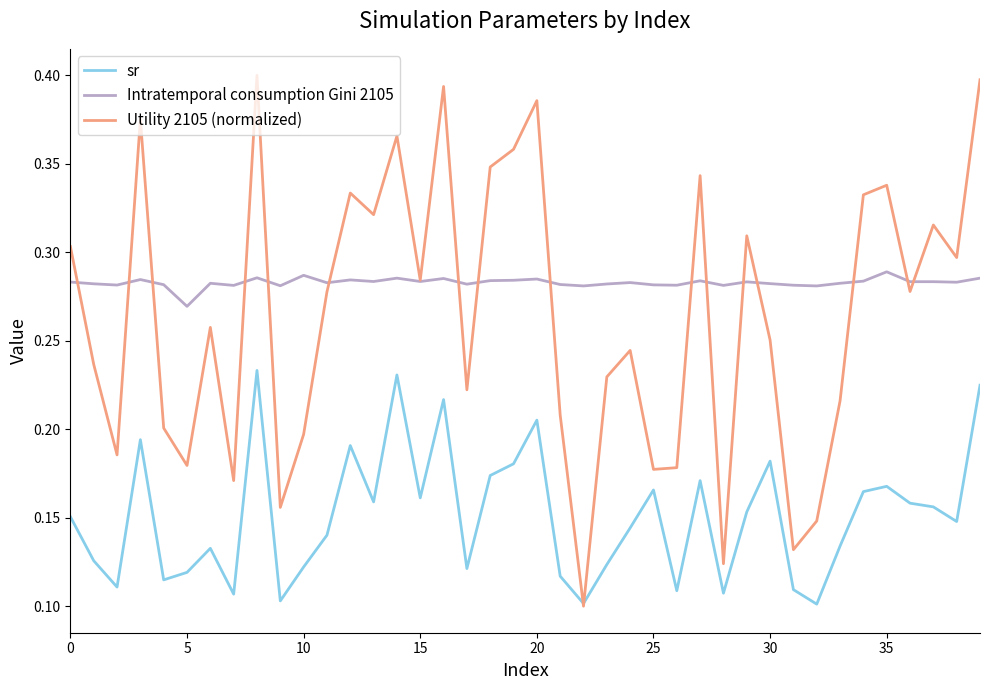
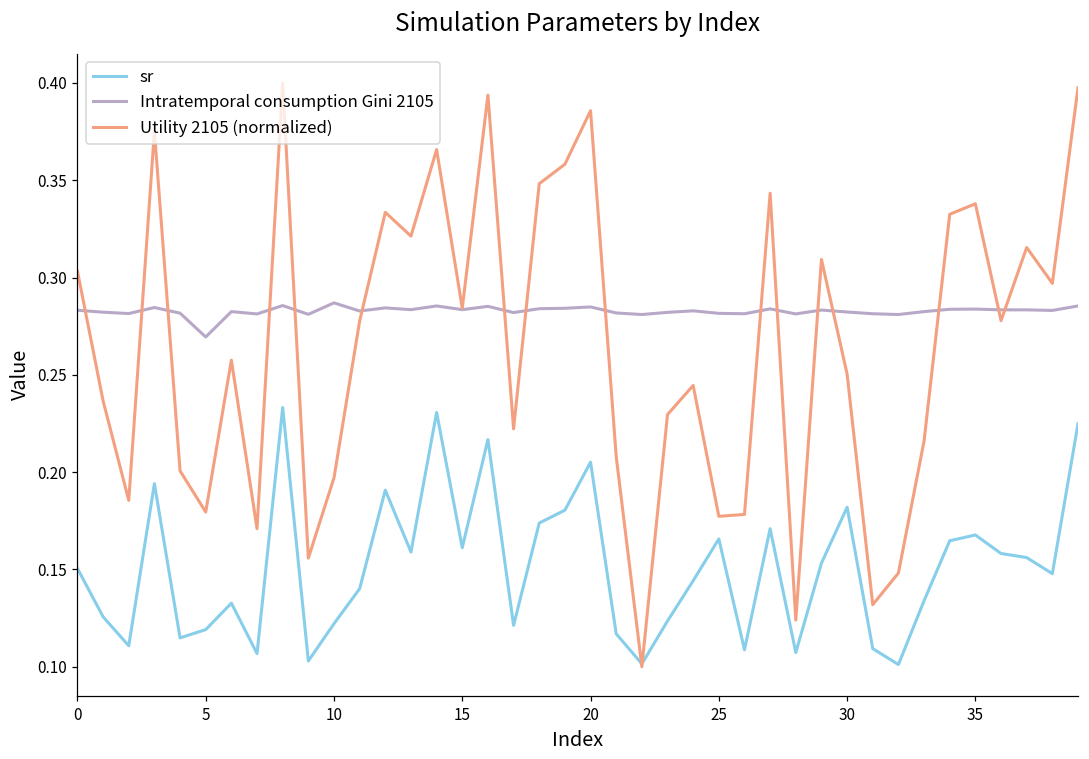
  {
    "sr": {
      "0": 0.151,
      "5": 0.119,
      "10": 0.122,
      "15": 0.161,
      "20": 0.205,
      "25": 0.166,
      "30": 0.182,
      "35": 0.168
    },
    "Intratemporal consumption Gini 2105": {
      "0": 0.283,
      "5": 0.269,
      "10": 0.287,
      "20": 0.285,
      "25": 0.282,
      "30": 0.282,
-     "35": 0.289
+     "35": 0.284
    },
    "Utility 2105 (normalized)": {
      "0": 0.303,
      "5": 0.180,
      "10": 0.197,
      "20": 0.386,
      "25": 0.177,
      "30": 0.250,
      "35": 0.338
    }
  }
